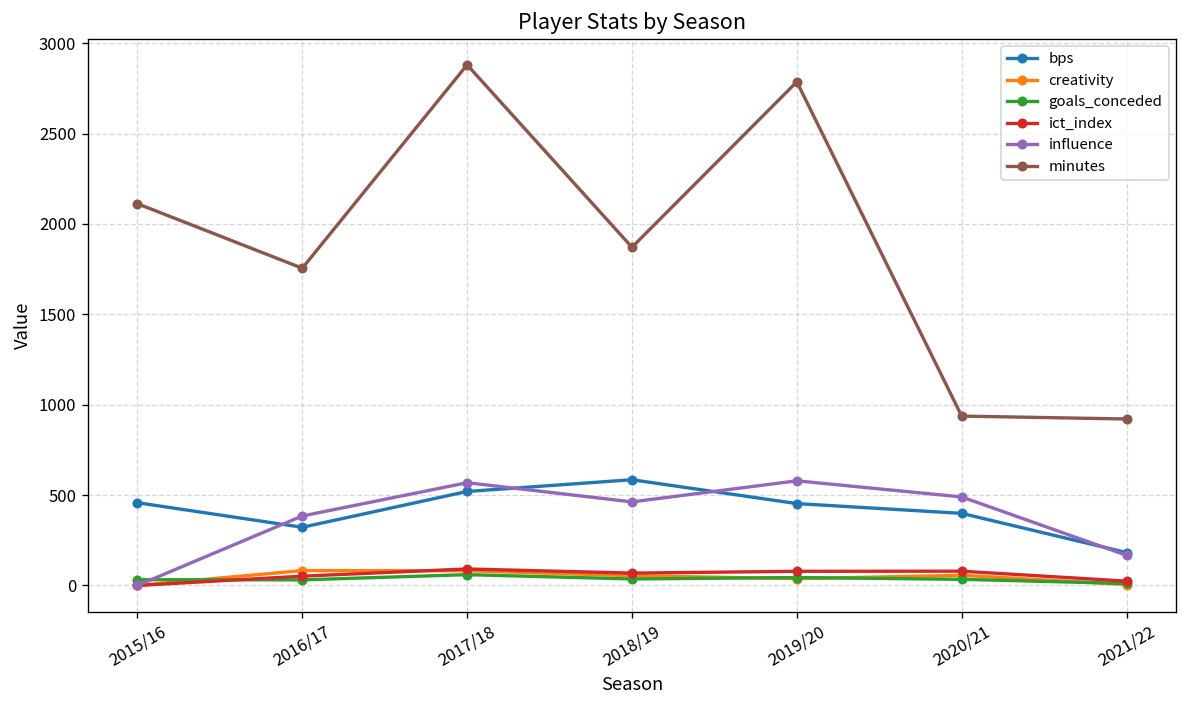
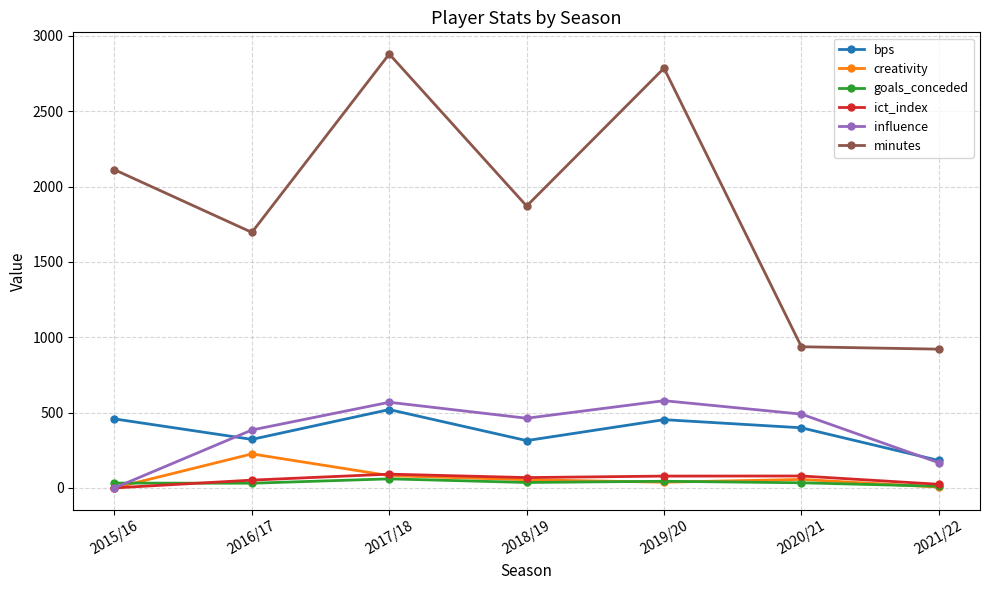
  {
    "bps": {
      "2015/16": 460,
      "2016/17": 320,
      "2017/18": 520,
-     "2018/19": 590,
+     "2018/19": 310,
      "2019/20": 450,
      "2020/21": 400
    },
    "creativity": {
-     "2016/17": 80,
+     "2016/17": 230,
      "2020/21": 60
    },
    "goals_conceded": {
      "2015/16": 30,
      "2016/17": 30,
      "2017/18": 60,
      "2018/19": 40,
      "2020/21": 30
    },
    "ict_index": {
      "2016/17": 50,
      "2019/20": 80,
      "2020/21": 80
    },
    "influence": {
      "2016/17": 380,
      "2017/18": 570,
      "2018/19": 460,
      "2019/20": 580,
      "2020/21": 490
    },
    "minutes": {
      "2015/16": 2110,
-     "2016/17": 1760,
+     "2016/17": 1700,
      "2017/18": 2880,
      "2018/19": 1870,
      "2019/20": 2790,
      "2020/21": 940,
      "2021/22": 920
    }
  }
